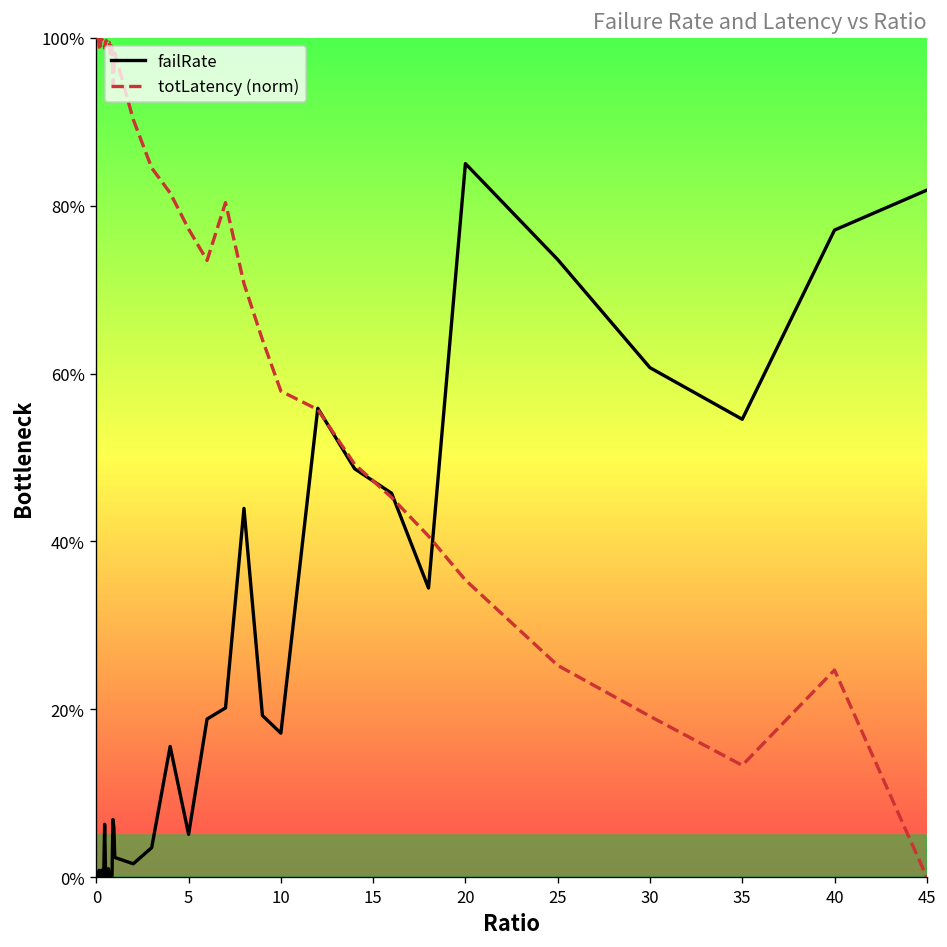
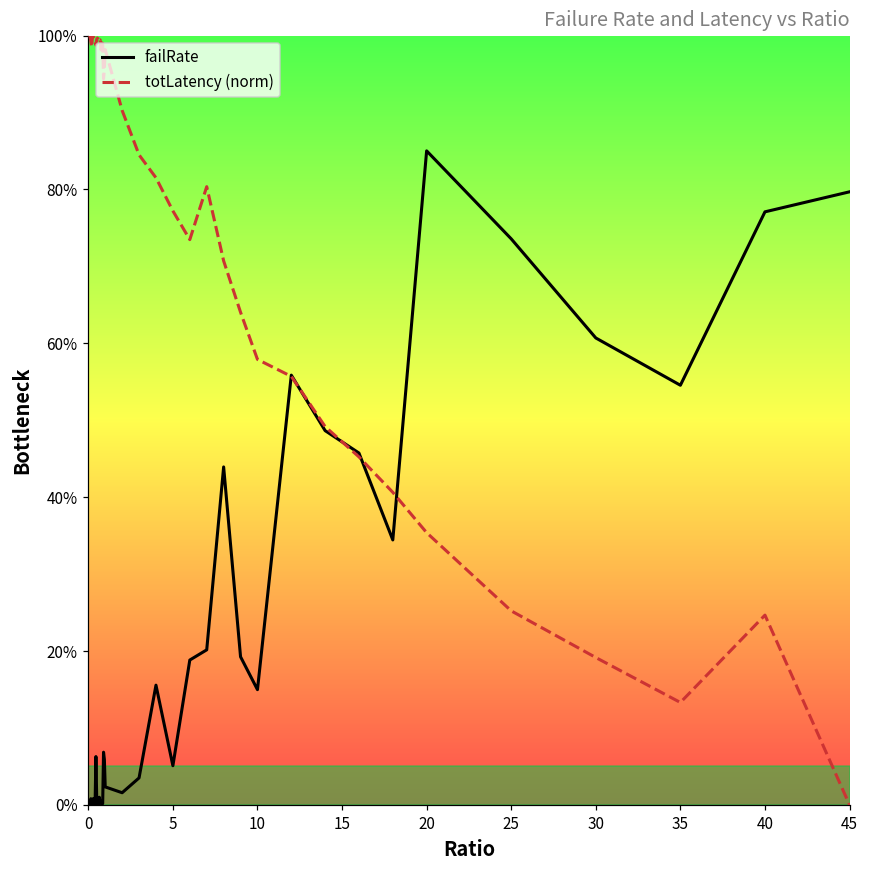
  {
    "failRate": {
      "5": "5%",
-     "10": "17%",
+     "10": "15%",
      "20": "85%",
      "25": "74%",
      "30": "61%",
      "35": "55%",
      "40": "77%",
-     "45": "82%"
+     "45": "80%"
    },
    "totLatency (norm)": {
      "0": "100%",
      "5": "77%",
      "10": "58%",
      "20": "35%",
      "25": "25%",
      "30": "19%",
      "35": "13%",
      "40": "25%"
    }
  }
